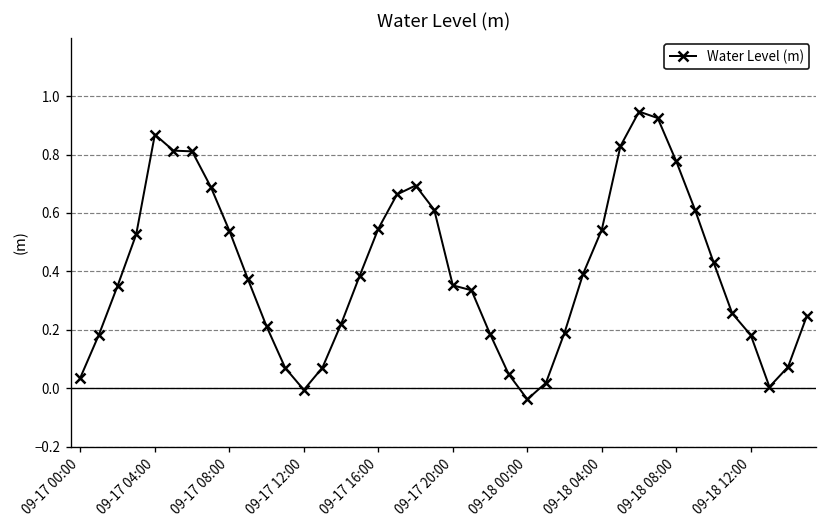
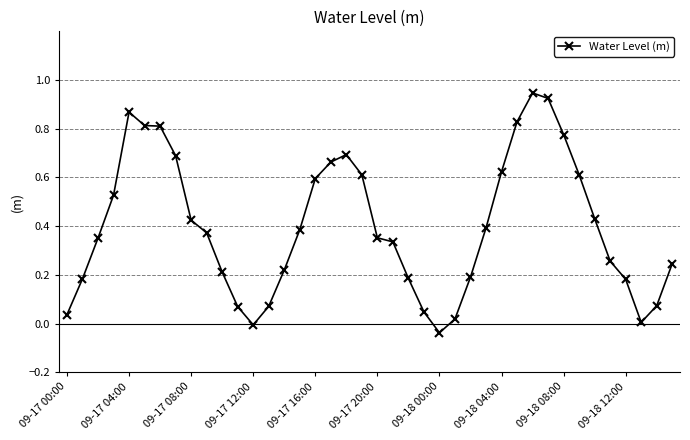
  {
    "09-17 00:00": 0.04,
    "09-17 04:00": 0.87,
-   "09-17 08:00": 0.54,
+   "09-17 08:00": 0.42,
    "09-17 12:00": -0.01,
-   "09-17 16:00": 0.55,
+   "09-17 16:00": 0.60,
    "09-17 20:00": 0.35,
    "09-18 00:00": -0.04,
-   "09-18 04:00": 0.54,
+   "09-18 04:00": 0.62,
    "09-18 08:00": 0.78,
    "09-18 12:00": 0.18
  }
